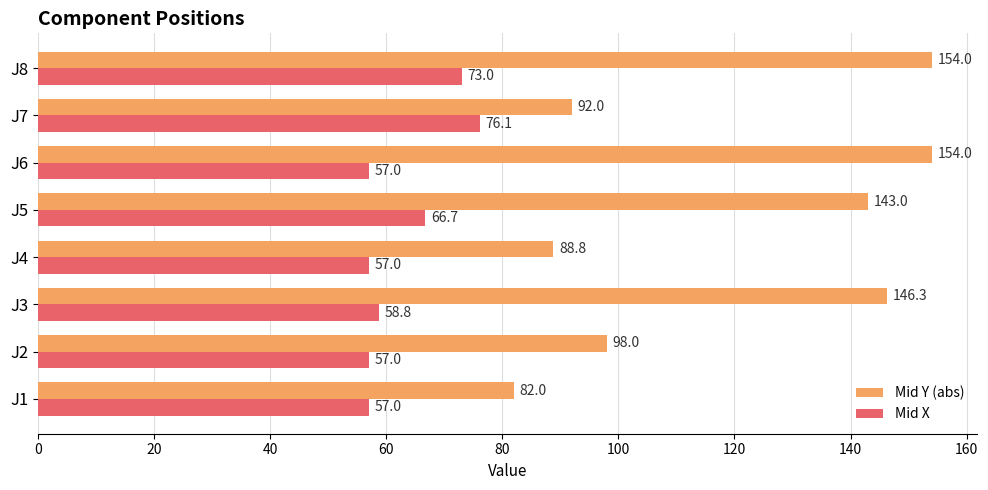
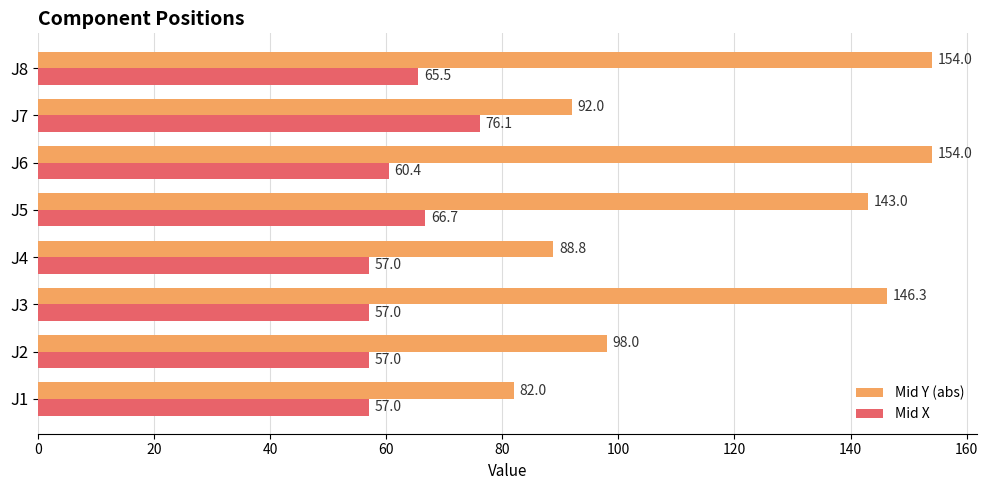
  {
    "Mid Y (abs)": {
      "J8": 154.0,
      "J7": 92.0,
      "J6": 154.0,
      "J5": 143.0,
      "J4": 88.8,
      "J3": 146.3,
      "J2": 98.0,
      "J1": 82.0
    },
    "Mid X": {
-     "J8": 73.0,
+     "J8": 65.5,
      "J7": 76.1,
-     "J6": 57.0,
+     "J6": 60.4,
      "J5": 66.7,
      "J4": 57.0,
-     "J3": 58.8,
+     "J3": 57.0,
      "J2": 57.0,
      "J1": 57.0
    }
  }
